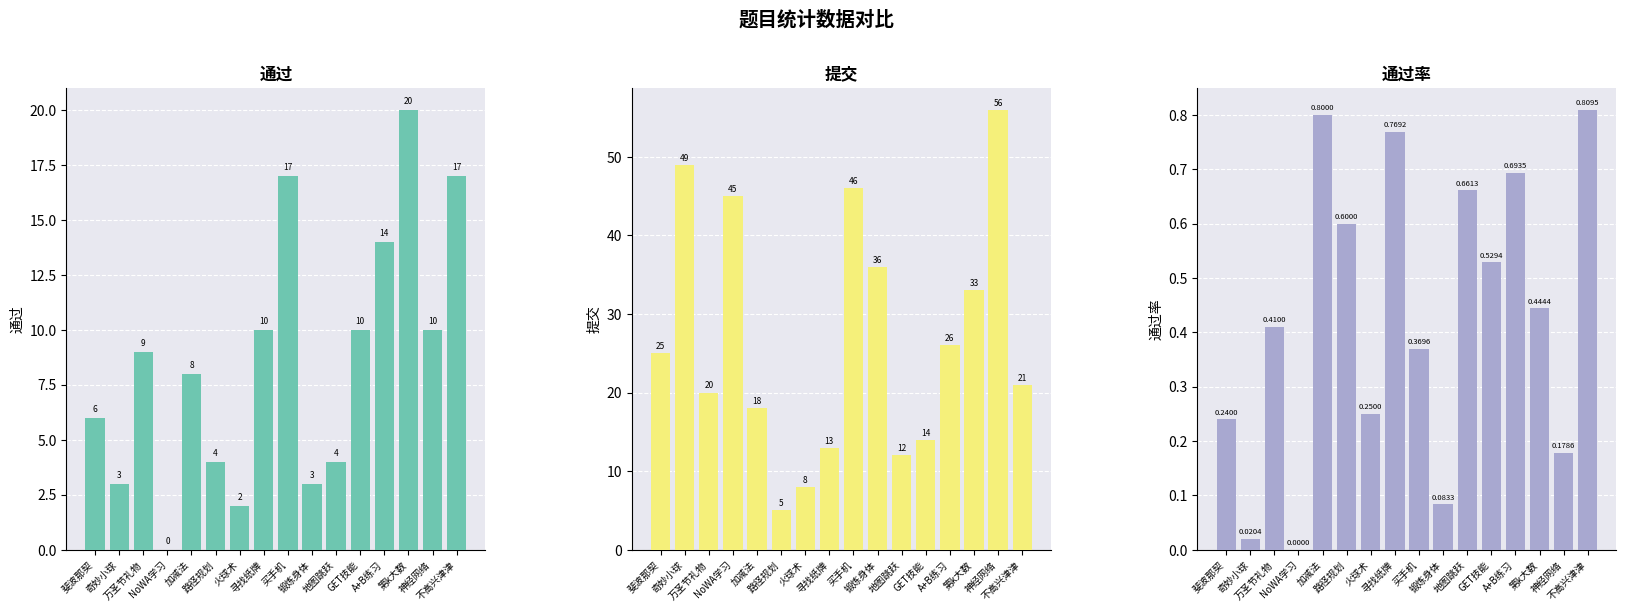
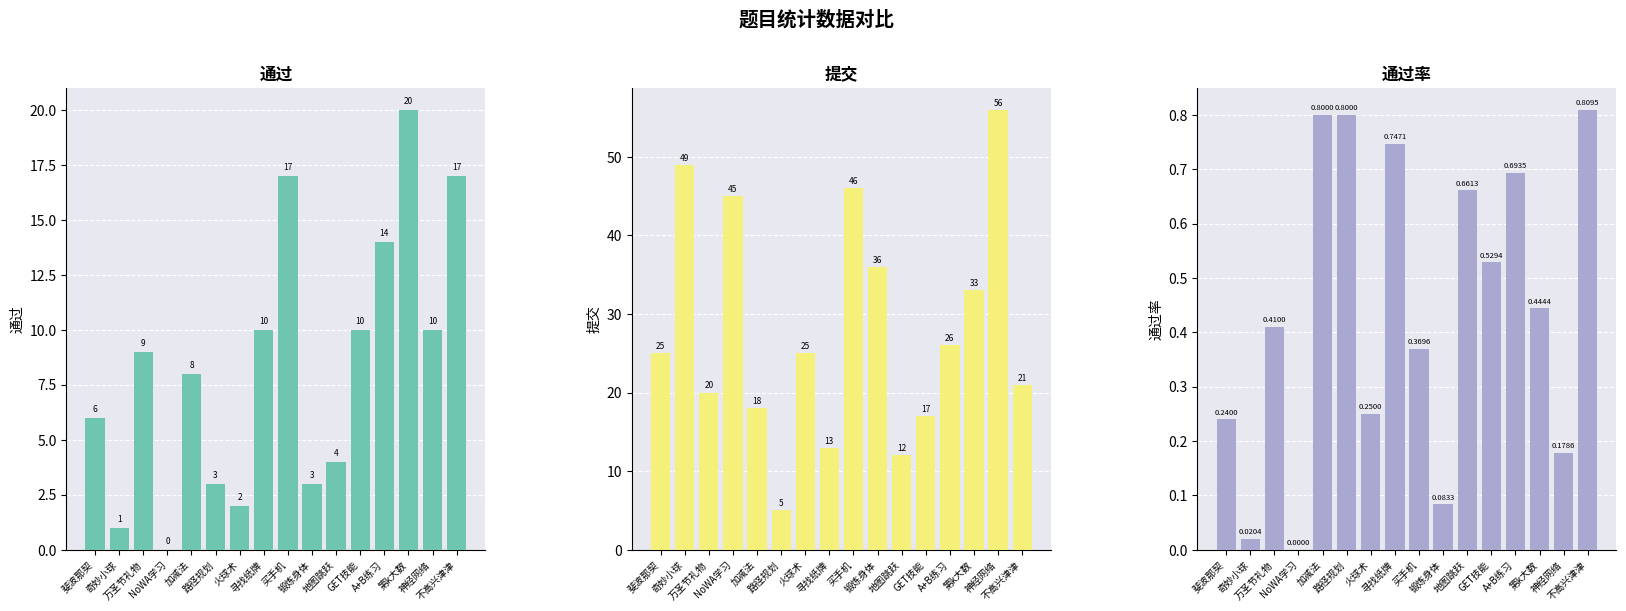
  {
    "通过": {
      "斐波那契": 6,
-     "奇妙小球": 3,
+     "奇妙小球": 1,
      "万圣节礼物": 9,
      "NoWA学习": 0,
      "加减法": 8,
-     "路径规划": 4,
+     "路径规划": 3,
      "火球术": 2,
      "寻找纸牌": 10,
      "买手机": 17,
      "锻炼身体": 3,
      "地图跳跃": 4,
      "GET技能": 10,
      "A+B练习": 14,
      "第k大数": 20,
      "神经网络": 10,
      "不高兴津津": 17
    },
    "提交": {
      "斐波那契": 25,
      "奇妙小球": 49,
      "万圣节礼物": 20,
      "NoWA学习": 45,
      "加减法": 18,
      "路径规划": 5,
-     "火球术": 8,
+     "火球术": 25,
      "寻找纸牌": 13,
      "买手机": 46,
      "锻炼身体": 36,
      "地图跳跃": 12,
-     "GET技能": 14,
+     "GET技能": 17,
      "A+B练习": 26,
      "第k大数": 33,
      "神经网络": 56,
      "不高兴津津": 21
    },
    "通过率": {
      "斐波那契": 0.2400,
      "奇妙小球": 0.0204,
      "万圣节礼物": 0.4100,
      "NoWA学习": 0.0000,
      "加减法": 0.8000,
-     "路径规划": 0.6000,
+     "路径规划": 0.8000,
      "火球术": 0.2500,
-     "寻找纸牌": 0.7692,
+     "寻找纸牌": 0.7471,
      "买手机": 0.3696,
      "锻炼身体": 0.0833,
      "地图跳跃": 0.6613,
      "GET技能": 0.5294,
      "A+B练习": 0.6935,
      "第k大数": 0.4444,
      "神经网络": 0.1786,
      "不高兴津津": 0.8095
    }
  }
